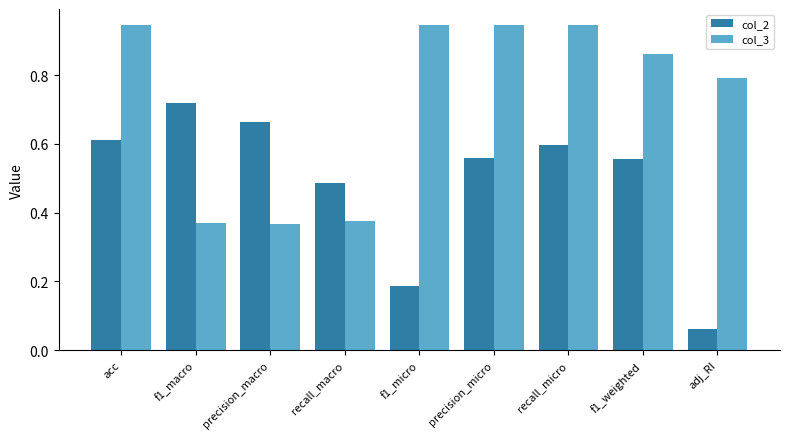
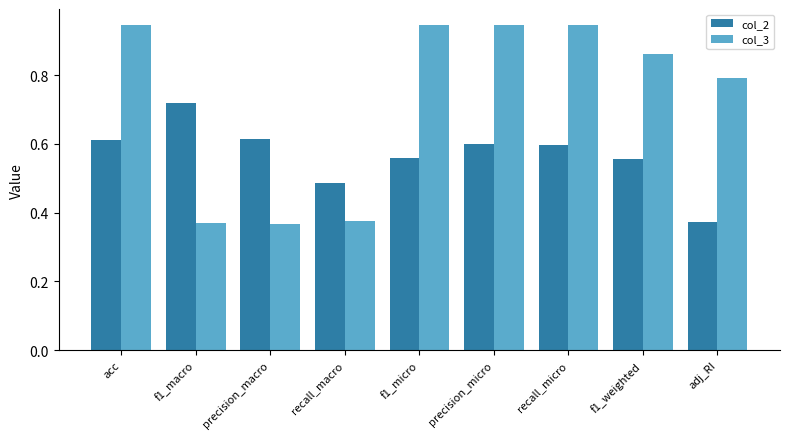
  {
    "col_2": {
      "acc": 0.61,
      "f1_macro": 0.72,
-     "precision_macro": 0.66,
+     "precision_macro": 0.62,
      "recall_macro": 0.48,
-     "f1_micro": 0.19,
-     "precision_micro": 0.56,
+     "f1_micro": 0.56,
+     "precision_micro": 0.60,
      "recall_micro": 0.60,
      "f1_weighted": 0.56,
-     "adj_RI": 0.06
+     "adj_RI": 0.37
    },
    "col_3": {
      "acc": 0.94,
      "f1_macro": 0.37,
      "precision_macro": 0.37,
      "recall_macro": 0.38,
      "f1_micro": 0.94,
      "precision_micro": 0.94,
      "recall_micro": 0.94,
      "f1_weighted": 0.86,
      "adj_RI": 0.79
    }
  }
